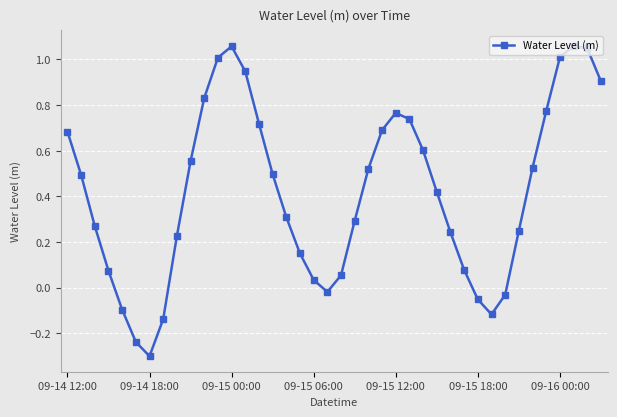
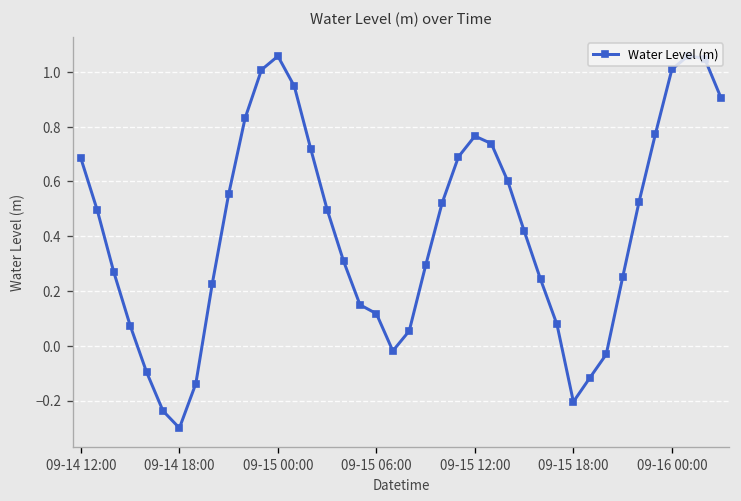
  {
    "09-14 12:00": 0.68,
    "09-14 18:00": -0.30,
    "09-15 00:00": 1.06,
-   "09-15 06:00": 0.03,
+   "09-15 06:00": 0.12,
    "09-15 12:00": 0.77,
-   "09-15 18:00": -0.05,
+   "09-15 18:00": -0.20,
    "09-16 00:00": 1.01
  }
